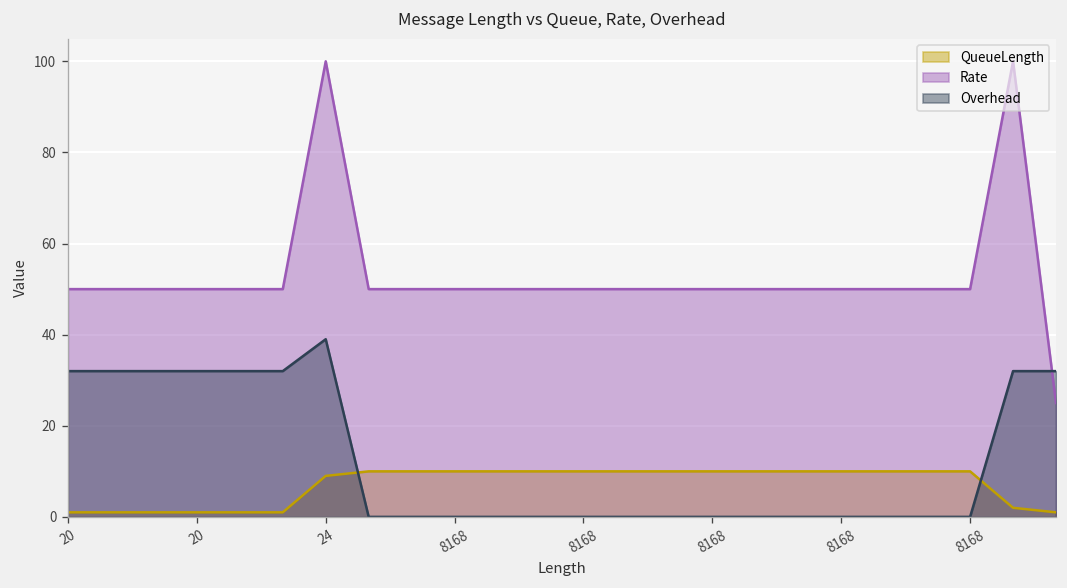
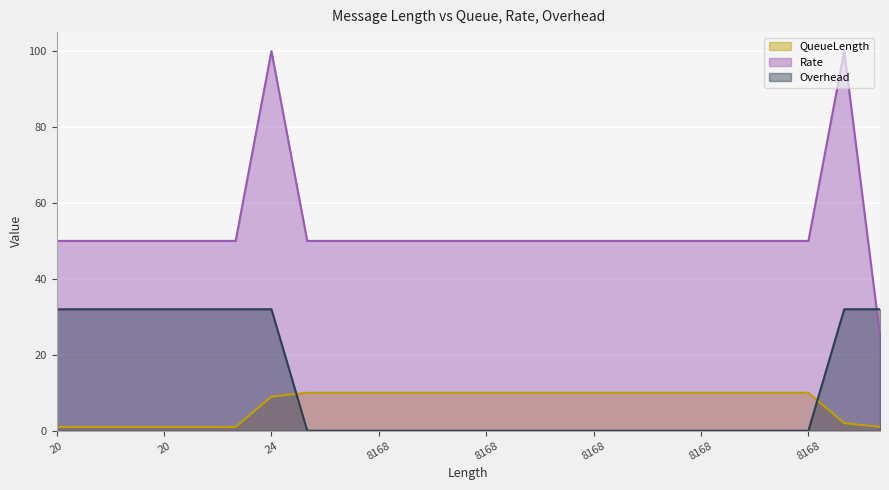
  {
    "QueueLength": {
      "24": 9
    },
    "Rate": {
      "24": 100
    },
    "Overhead": {
-     "24": 39
+     "24": 32
    }
  }
